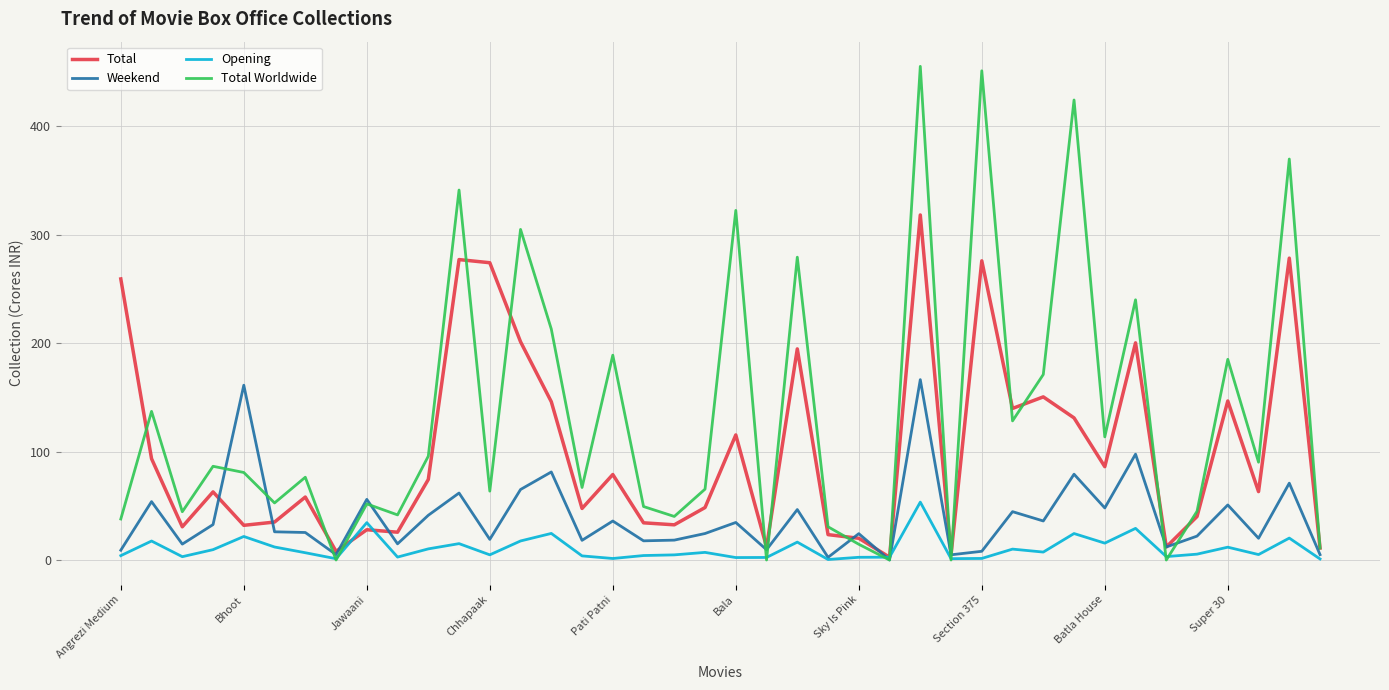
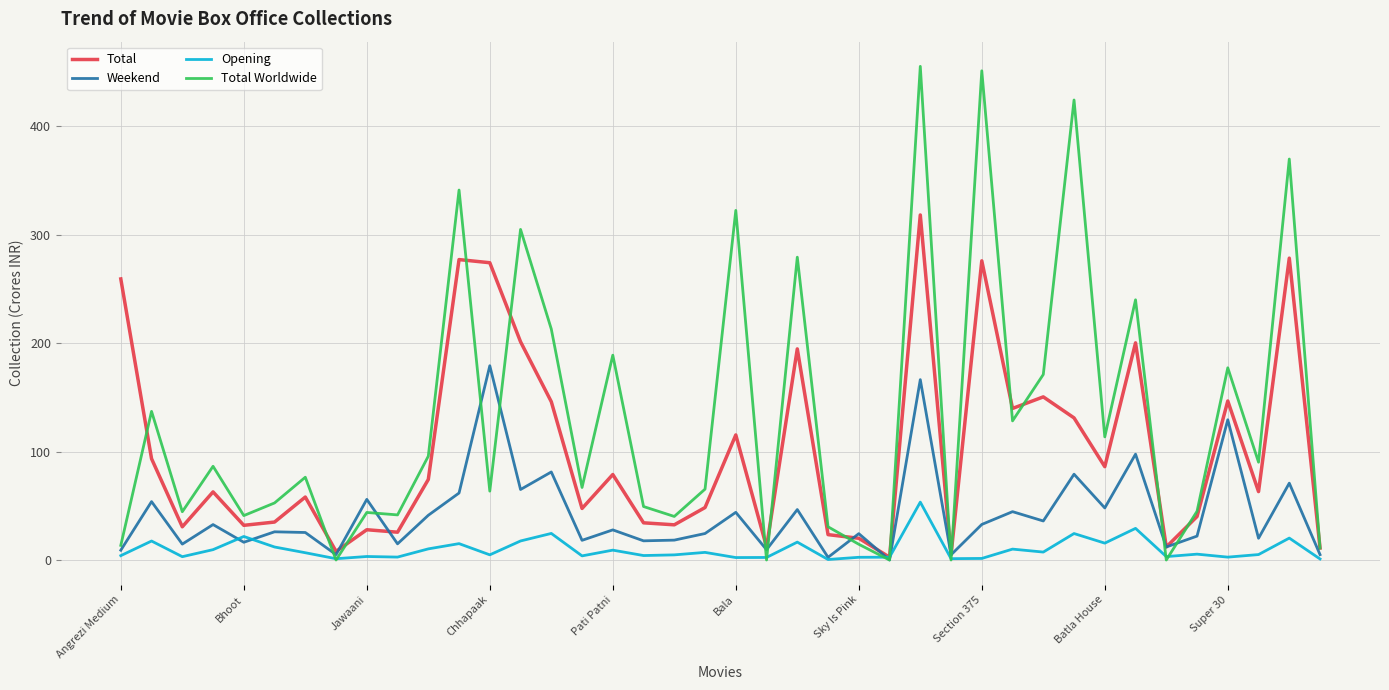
  {
    "Total": {
      "Angrezi Medium": 259,
      "Bhoot": 32,
      "Jawaani": 28,
      "Chhapaak": 274,
      "Pati Patni": 79,
      "Bala": 115,
      "Sky Is Pink": 20,
      "Section 375": 276,
      "Batla House": 86,
      "Super 30": 147
    },
    "Weekend": {
      "Angrezi Medium": 9,
-     "Bhoot": 161,
+     "Bhoot": 16,
      "Jawaani": 56,
-     "Chhapaak": 19,
-     "Pati Patni": 36,
-     "Bala": 35,
+     "Chhapaak": 179,
+     "Pati Patni": 28,
+     "Bala": 44,
      "Sky Is Pink": 24,
-     "Section 375": 8,
+     "Section 375": 33,
      "Batla House": 48,
-     "Super 30": 51
+     "Super 30": 129
    },
    "Opening": {
      "Angrezi Medium": 4,
      "Bhoot": 22,
-     "Jawaani": 34,
+     "Jawaani": 3,
      "Chhapaak": 5,
-     "Pati Patni": 1,
+     "Pati Patni": 9,
      "Bala": 2,
      "Sky Is Pink": 3,
      "Section 375": 1,
      "Batla House": 16,
-     "Super 30": 12
+     "Super 30": 3
    },
    "Total Worldwide": {
-     "Angrezi Medium": 38,
-     "Bhoot": 81,
-     "Jawaani": 52,
+     "Angrezi Medium": 14,
+     "Bhoot": 41,
+     "Jawaani": 44,
      "Chhapaak": 63,
      "Pati Patni": 189,
      "Bala": 322,
      "Sky Is Pink": 15,
      "Section 375": 451,
      "Batla House": 113,
-     "Super 30": 185
+     "Super 30": 177
    }
  }
